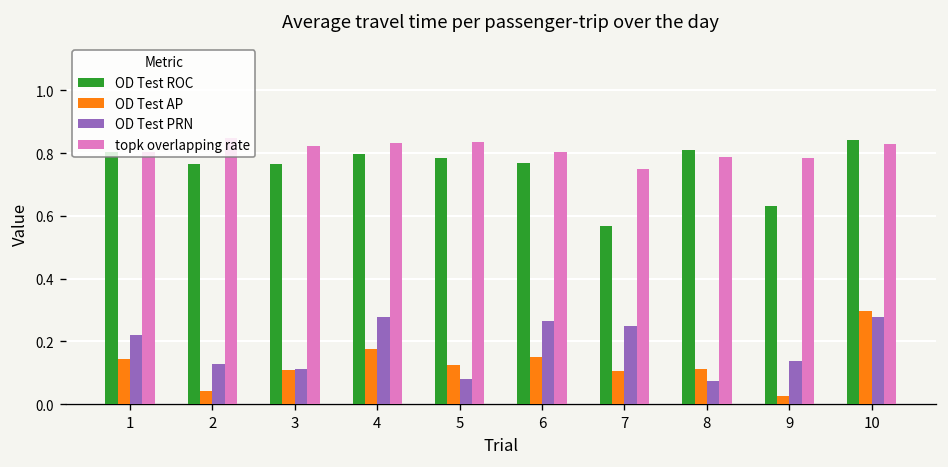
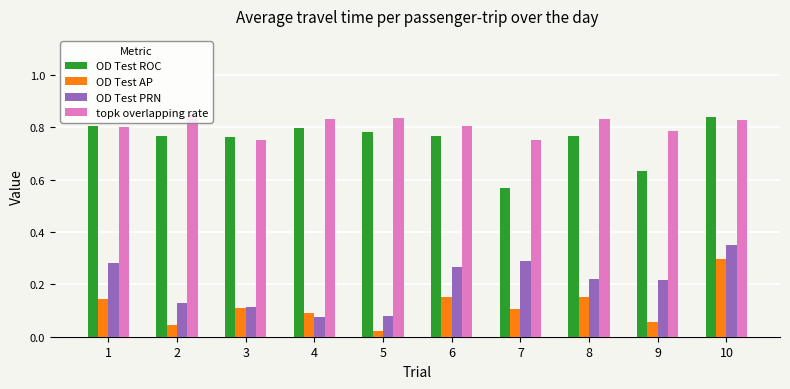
  {
    "OD Test ROC": {
      "1": 0.80,
      "2": 0.77,
      "3": 0.76,
      "4": 0.80,
      "5": 0.78,
      "6": 0.77,
      "7": 0.57,
-     "8": 0.81,
+     "8": 0.77,
      "9": 0.63,
      "10": 0.84
    },
    "OD Test AP": {
      "1": 0.14,
      "2": 0.04,
      "3": 0.11,
-     "4": 0.17,
-     "5": 0.12,
+     "4": 0.09,
+     "5": 0.02,
      "6": 0.15,
      "7": 0.11,
-     "8": 0.11,
-     "9": 0.03,
+     "8": 0.15,
+     "9": 0.06,
      "10": 0.30
    },
    "OD Test PRN": {
-     "1": 0.22,
+     "1": 0.28,
      "2": 0.13,
      "3": 0.11,
-     "4": 0.28,
+     "4": 0.07,
      "5": 0.08,
      "6": 0.27,
-     "7": 0.25,
-     "8": 0.07,
-     "9": 0.14,
-     "10": 0.28
+     "7": 0.29,
+     "8": 0.22,
+     "9": 0.22,
+     "10": 0.35
    },
    "topk overlapping rate": {
      "1": 0.80,
-     "3": 0.82,
+     "3": 0.75,
      "4": 0.83,
      "5": 0.84,
      "6": 0.80,
      "7": 0.75,
-     "8": 0.79,
+     "8": 0.83,
      "9": 0.79,
      "10": 0.83
    }
  }
